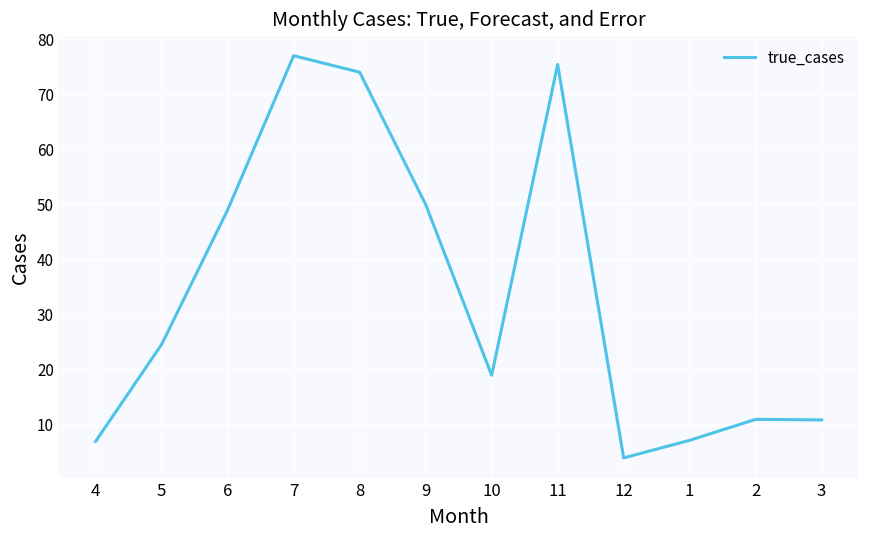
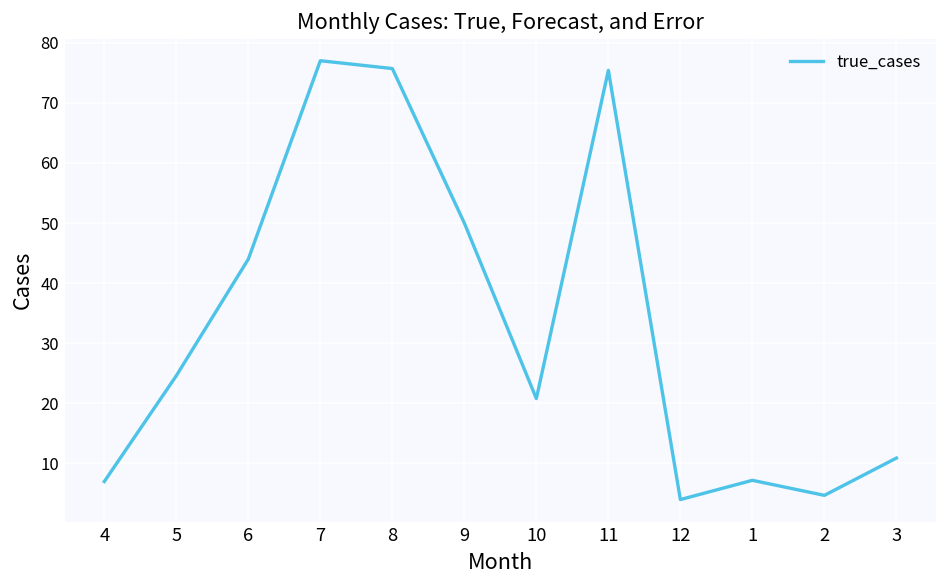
  {
    "4": 7,
    "5": 25,
-   "6": 49,
+   "6": 44,
    "7": 77,
-   "8": 74,
+   "8": 76,
    "9": 50,
-   "10": 19,
+   "10": 21,
    "11": 75,
    "12": 4,
    "1": 7,
-   "2": 11,
+   "2": 5,
    "3": 11
  }
